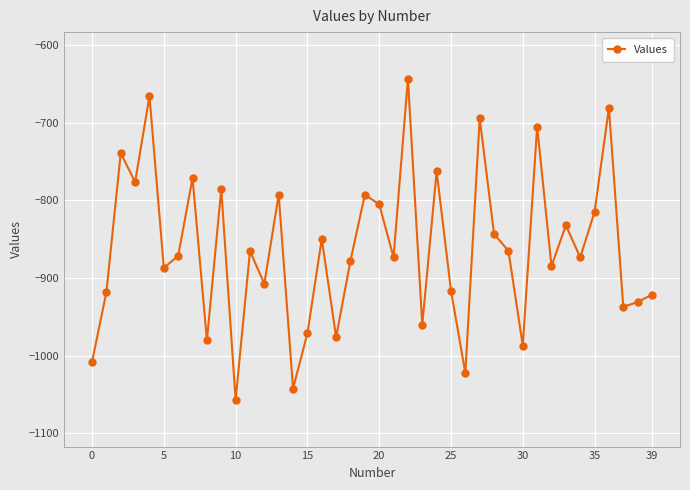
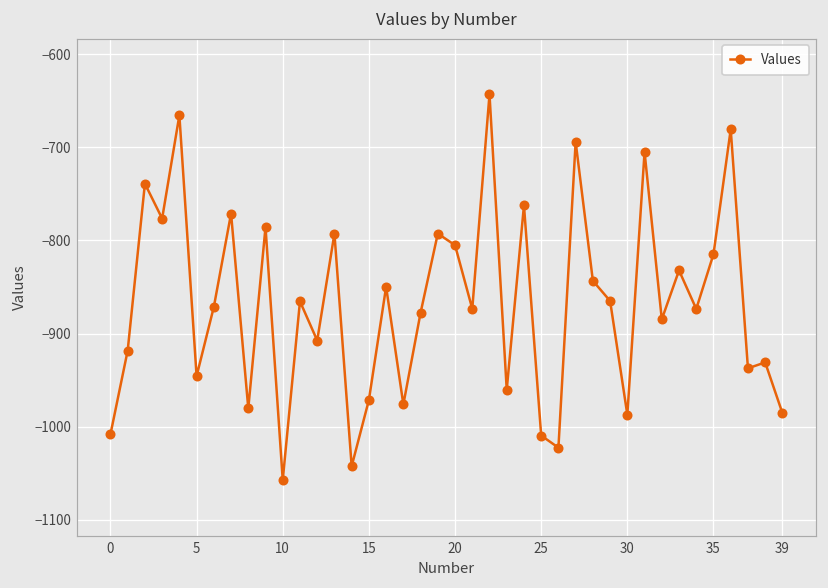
  {
    "0": -1010,
-   "5": -890,
+   "5": -950,
    "10": -1060,
    "15": -970,
    "20": -810,
-   "25": -920,
+   "25": -1010,
    "30": -990,
    "35": -810,
-   "39": -920
+   "39": -990
  }
